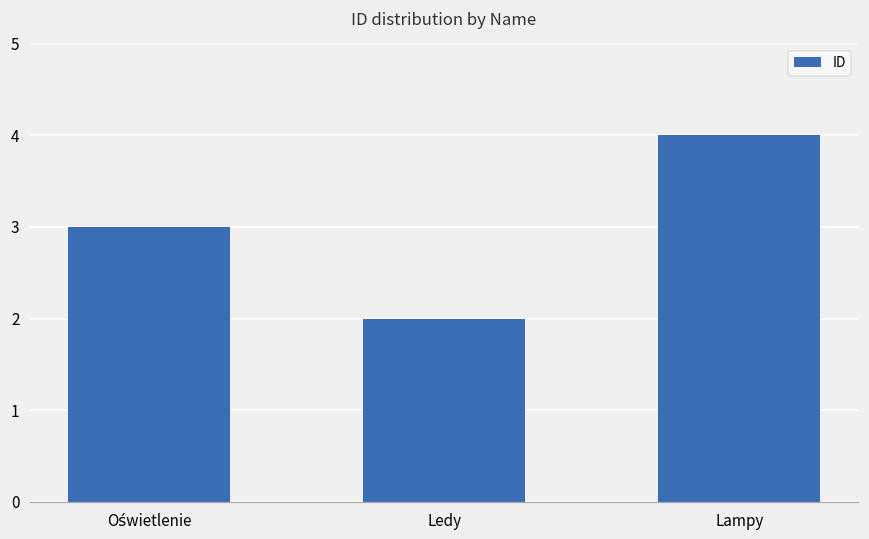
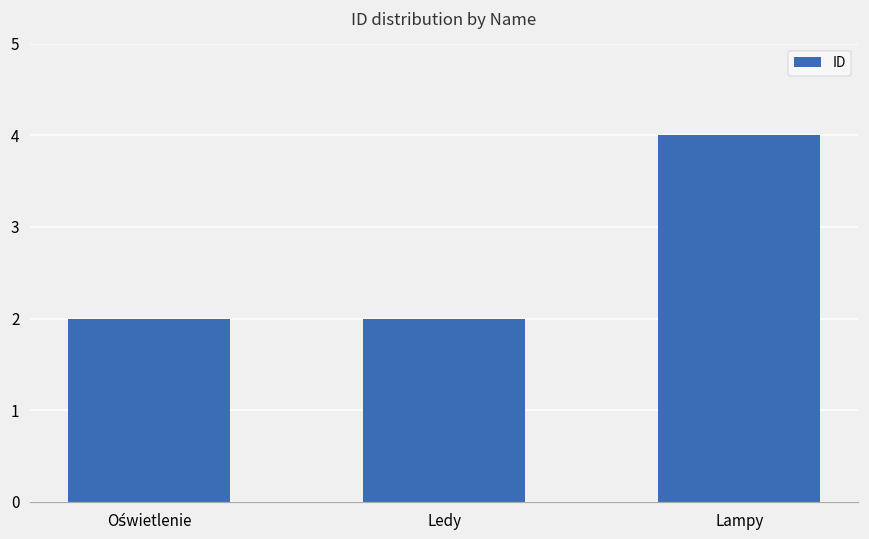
  {
-   "Oświetlenie": 3,
+   "Oświetlenie": 2,
    "Ledy": 2,
    "Lampy": 4
  }
